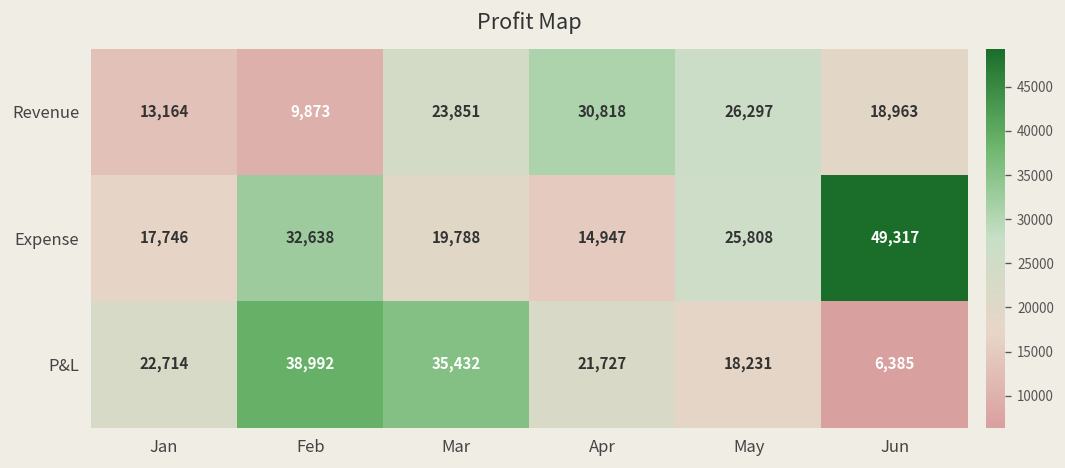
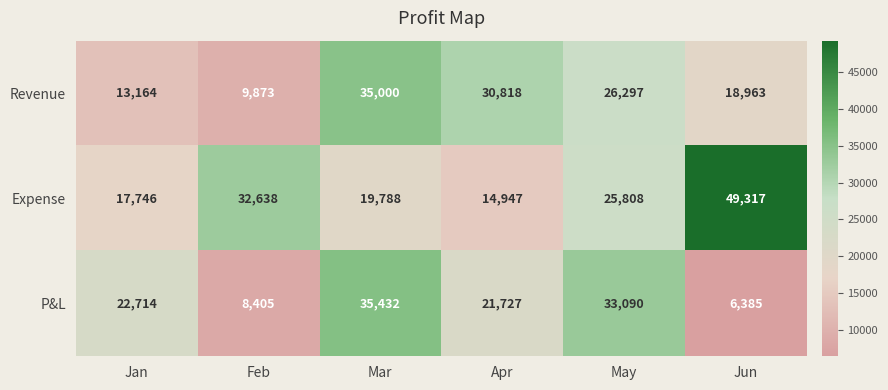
  {
    "Revenue": {
-     "Mar": "23,851"
+     "Mar": "35,000"
    },
    "P&L": {
-     "Feb": "38,992",
-     "May": "18,231"
+     "Feb": "8,405",
+     "May": "33,090"
    }
  }
